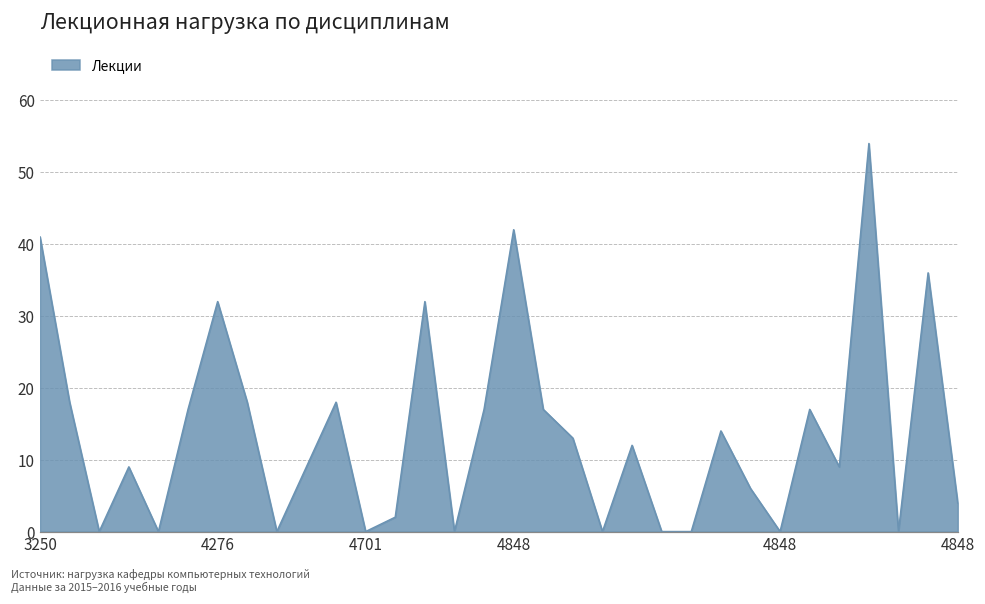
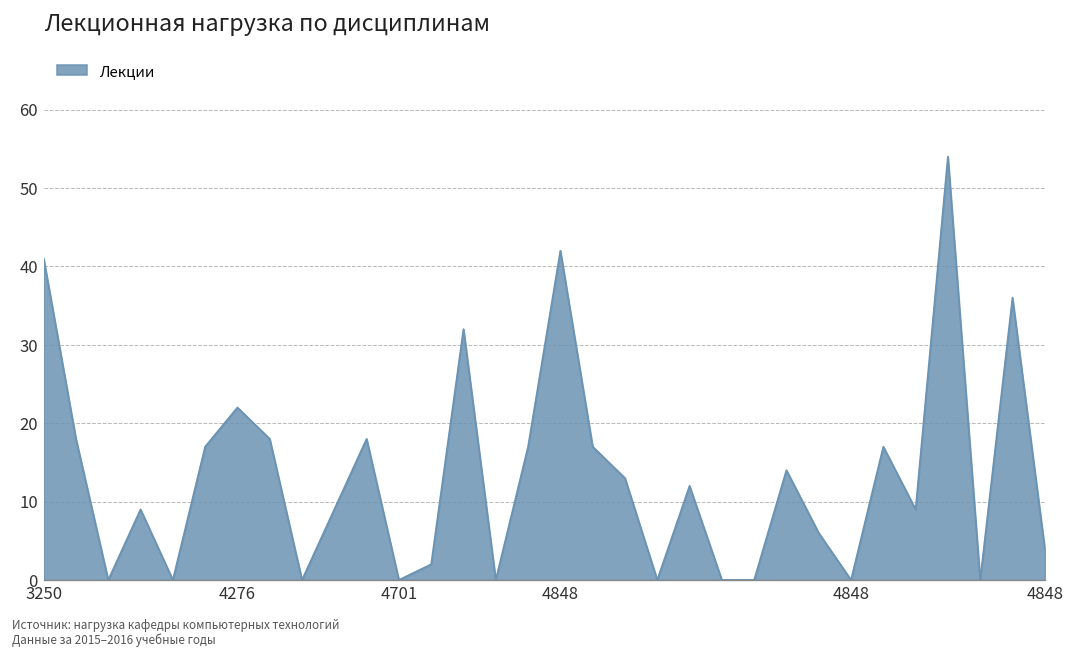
  {
    "3250": 41,
-   "4276": 32,
+   "4276": 22,
    "4701": 0
  }
